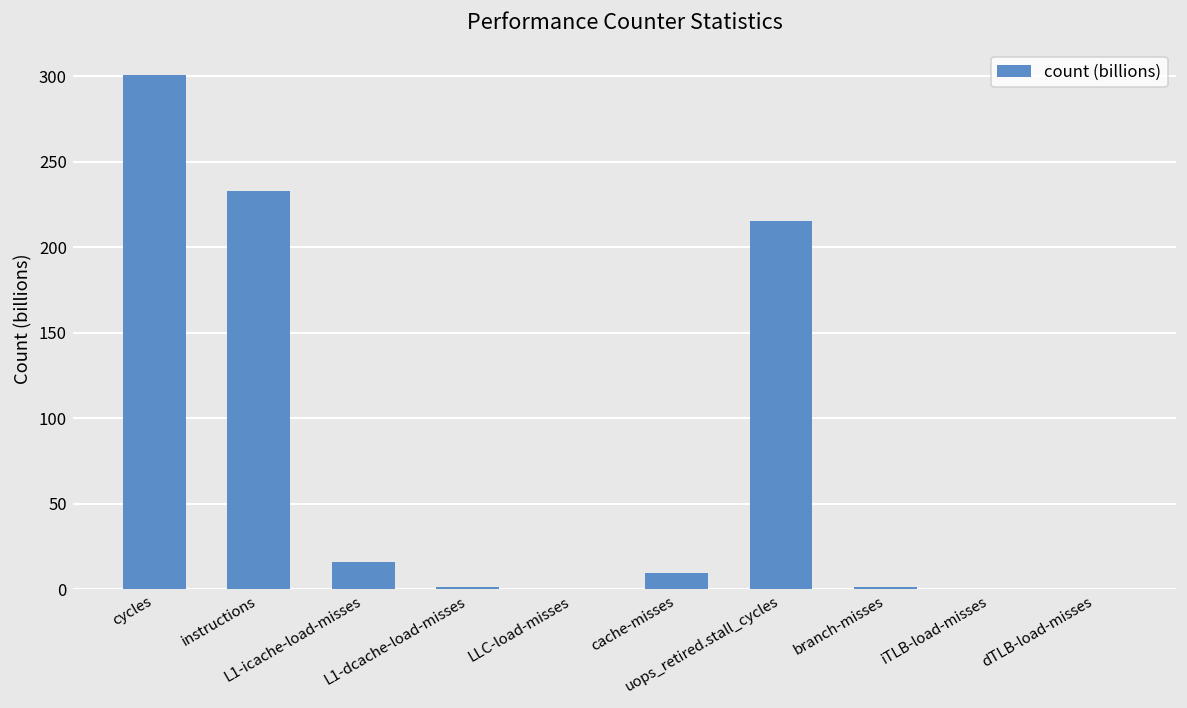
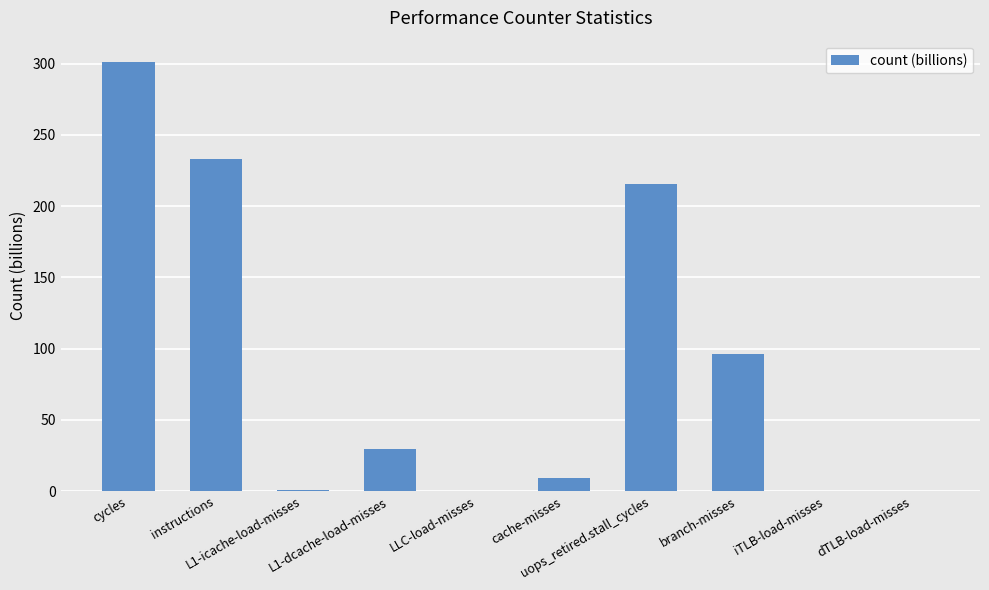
  {
    "cycles": 301,
    "instructions": 233,
-   "L1-icache-load-misses": 16,
-   "L1-dcache-load-misses": 1,
+   "L1-icache-load-misses": 0,
+   "L1-dcache-load-misses": 29,
    "cache-misses": 9,
    "uops_retired.stall_cycles": 215,
-   "branch-misses": 1
+   "branch-misses": 96
  }
